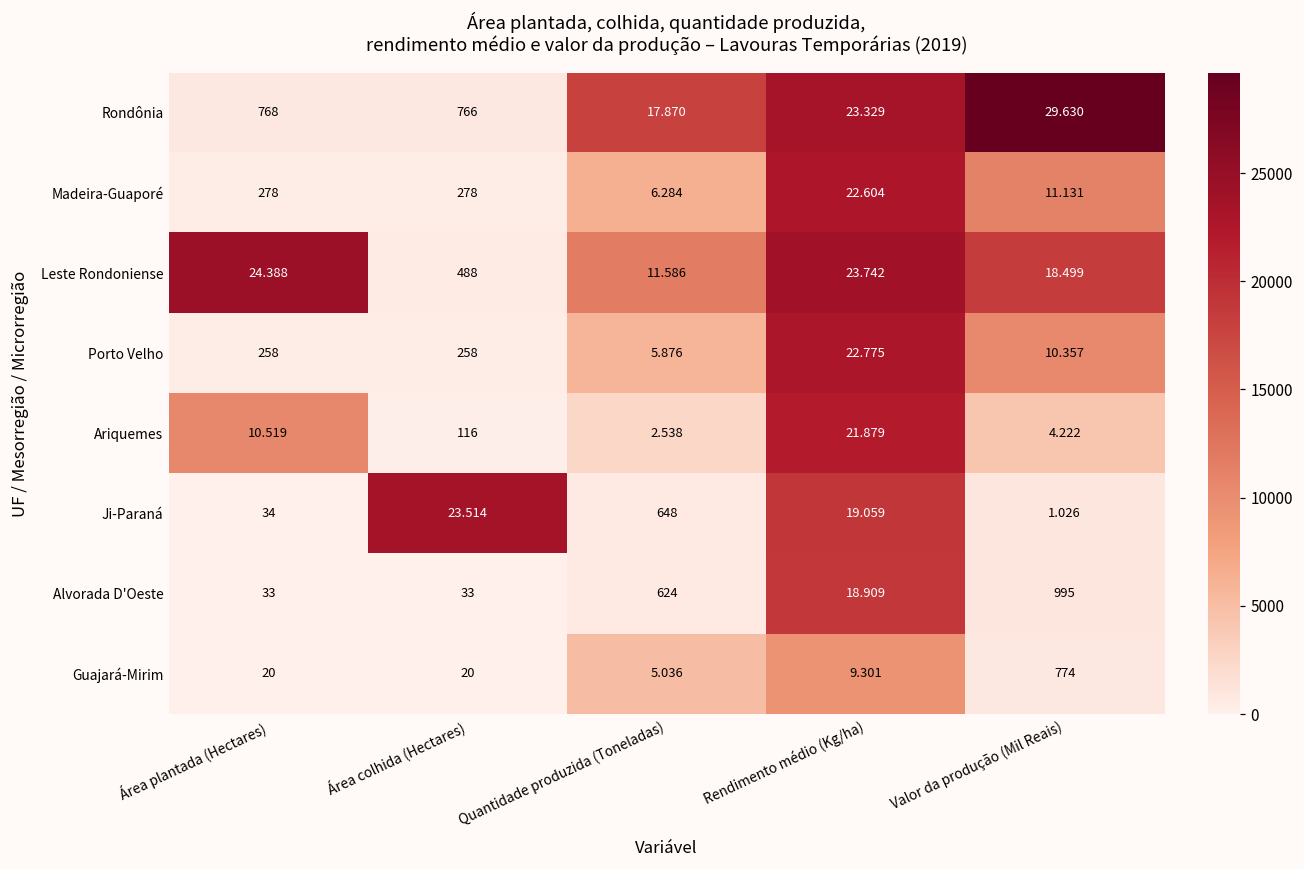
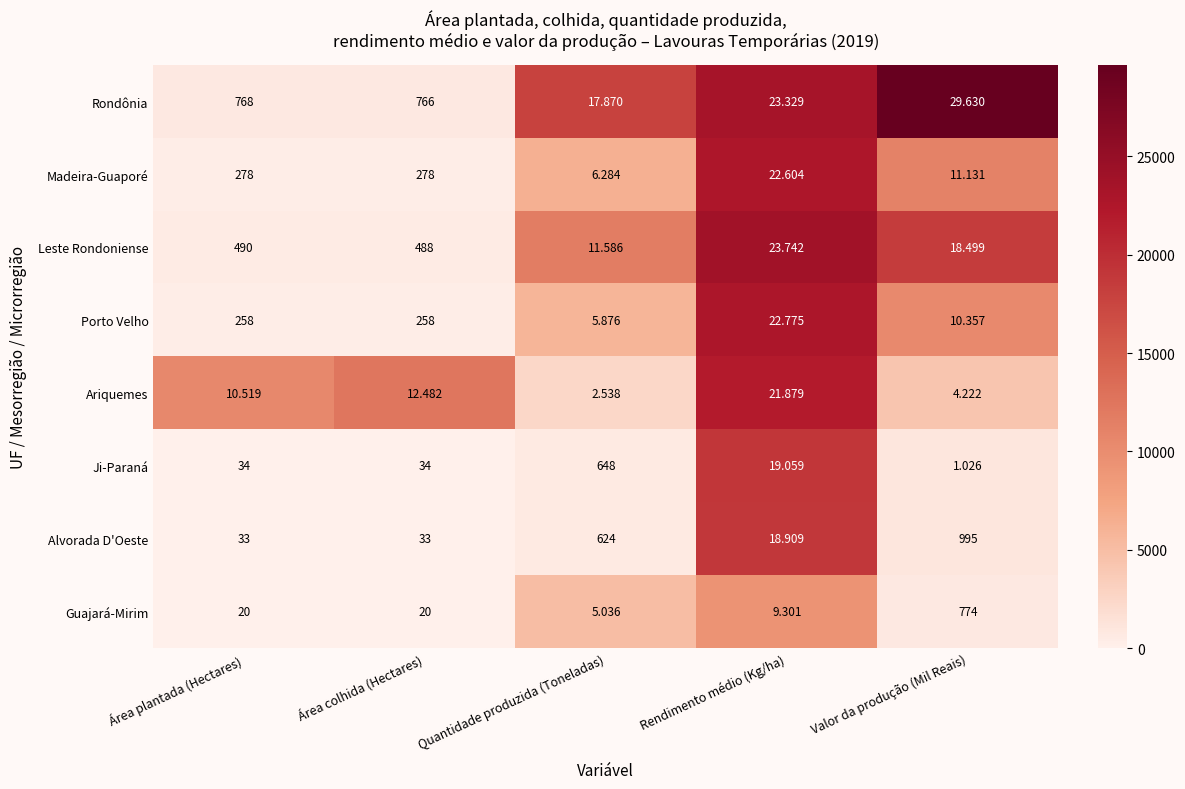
  {
    "Rondônia": {
      "Área plantada (Hectares)": 768,
      "Área colhida (Hectares)": 766,
      "Quantidade produzida (Toneladas)": 17.870,
      "Rendimento médio (Kg/ha)": 23.329,
      "Valor da produção (Mil Reais)": 29.630
    },
    "Madeira-Guaporé": {
      "Área plantada (Hectares)": 278,
      "Área colhida (Hectares)": 278,
      "Quantidade produzida (Toneladas)": 6.284,
      "Rendimento médio (Kg/ha)": 22.604,
      "Valor da produção (Mil Reais)": 11.131
    },
    "Leste Rondoniense": {
-     "Área plantada (Hectares)": 24.388,
+     "Área plantada (Hectares)": 490,
      "Área colhida (Hectares)": 488,
      "Quantidade produzida (Toneladas)": 11.586,
      "Rendimento médio (Kg/ha)": 23.742,
      "Valor da produção (Mil Reais)": 18.499
    },
    "Porto Velho": {
      "Área plantada (Hectares)": 258,
      "Área colhida (Hectares)": 258,
      "Quantidade produzida (Toneladas)": 5.876,
      "Rendimento médio (Kg/ha)": 22.775,
      "Valor da produção (Mil Reais)": 10.357
    },
    "Ariquemes": {
      "Área plantada (Hectares)": 10.519,
-     "Área colhida (Hectares)": 116,
+     "Área colhida (Hectares)": 12.482,
      "Quantidade produzida (Toneladas)": 2.538,
      "Rendimento médio (Kg/ha)": 21.879,
      "Valor da produção (Mil Reais)": 4.222
    },
    "Ji-Paraná": {
      "Área plantada (Hectares)": 34,
-     "Área colhida (Hectares)": 23.514,
+     "Área colhida (Hectares)": 34,
      "Quantidade produzida (Toneladas)": 648,
      "Rendimento médio (Kg/ha)": 19.059,
      "Valor da produção (Mil Reais)": 1.026
    },
    "Alvorada D'Oeste": {
      "Área plantada (Hectares)": 33,
      "Área colhida (Hectares)": 33,
      "Quantidade produzida (Toneladas)": 624,
      "Rendimento médio (Kg/ha)": 18.909,
      "Valor da produção (Mil Reais)": 995
    },
    "Guajará-Mirim": {
      "Área plantada (Hectares)": 20,
      "Área colhida (Hectares)": 20,
      "Quantidade produzida (Toneladas)": 5.036,
      "Rendimento médio (Kg/ha)": 9.301,
      "Valor da produção (Mil Reais)": 774
    }
  }
